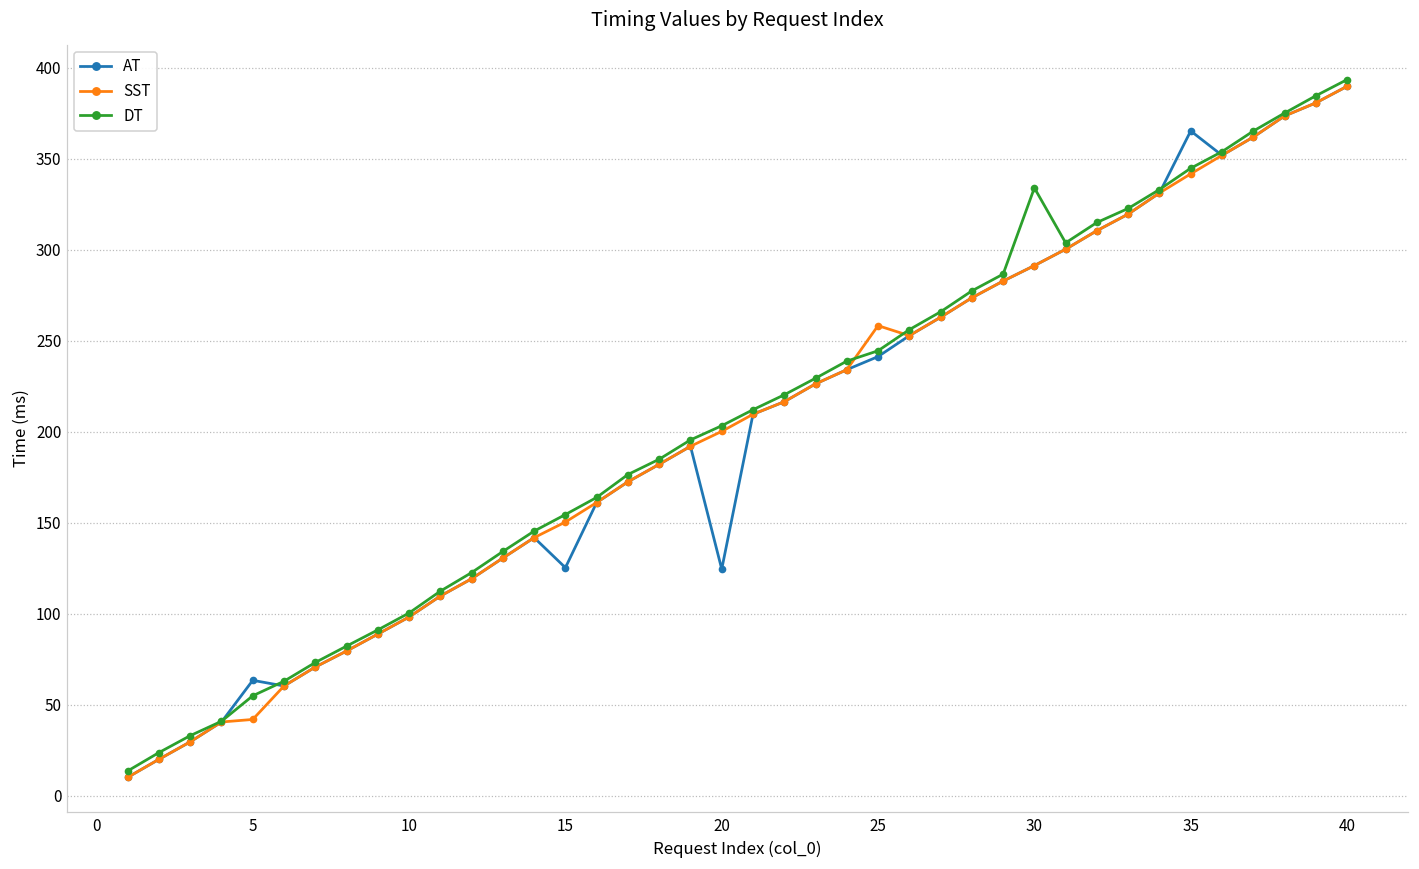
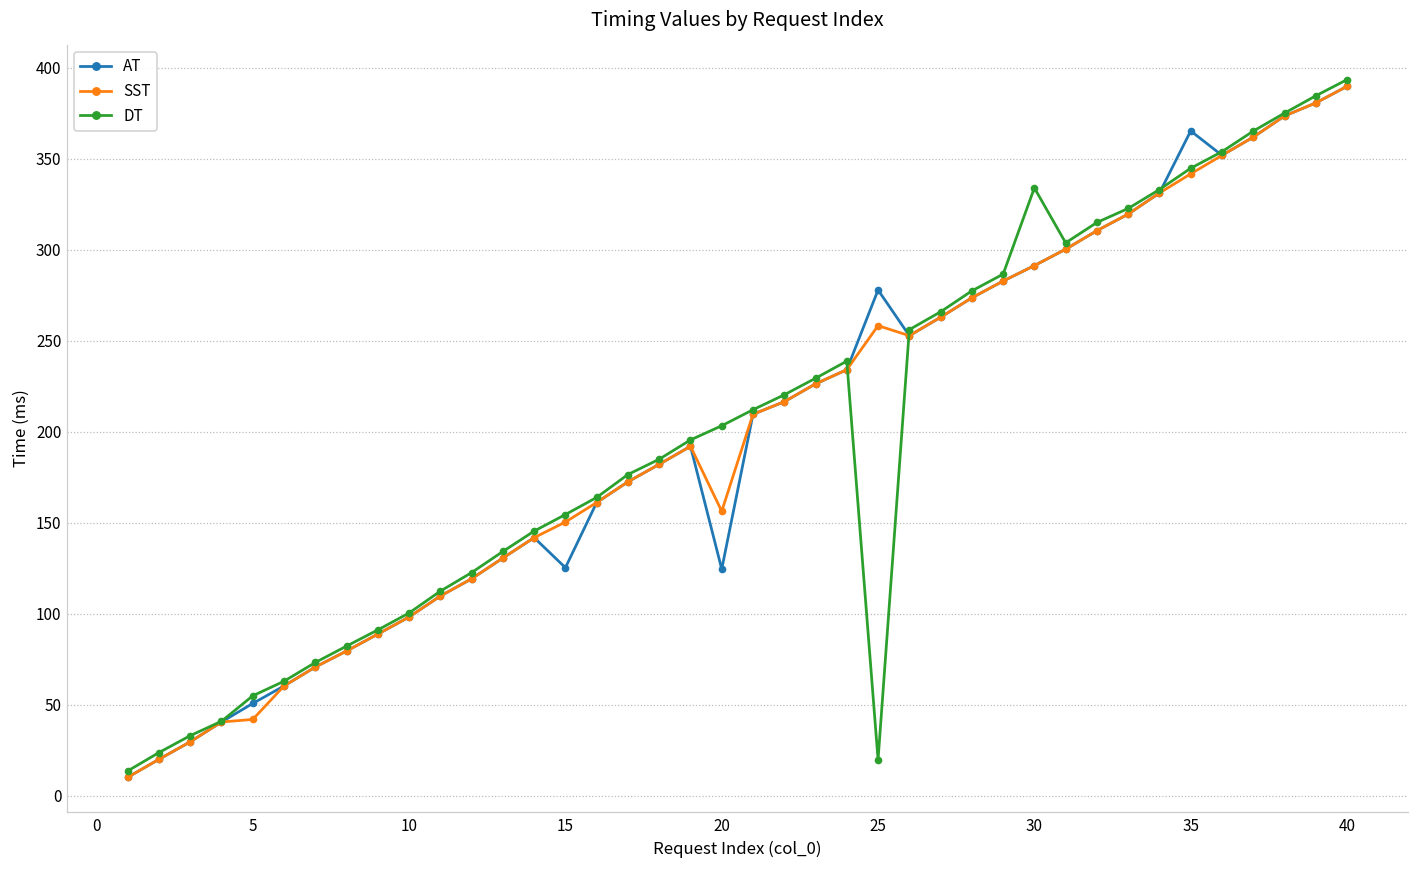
  {
    "AT": {
-     "5": 63,
+     "5": 51,
      "15": 125,
      "20": 125,
-     "25": 241,
+     "25": 278,
      "35": 365
    },
    "SST": {
      "5": 42,
      "15": 150,
-     "20": 200,
+     "20": 156,
      "25": 258,
      "35": 342
    },
    "DT": {
      "5": 55,
      "10": 100,
      "15": 155,
      "20": 203,
-     "25": 245,
+     "25": 20,
      "30": 334,
      "35": 345,
      "40": 394
    }
  }
